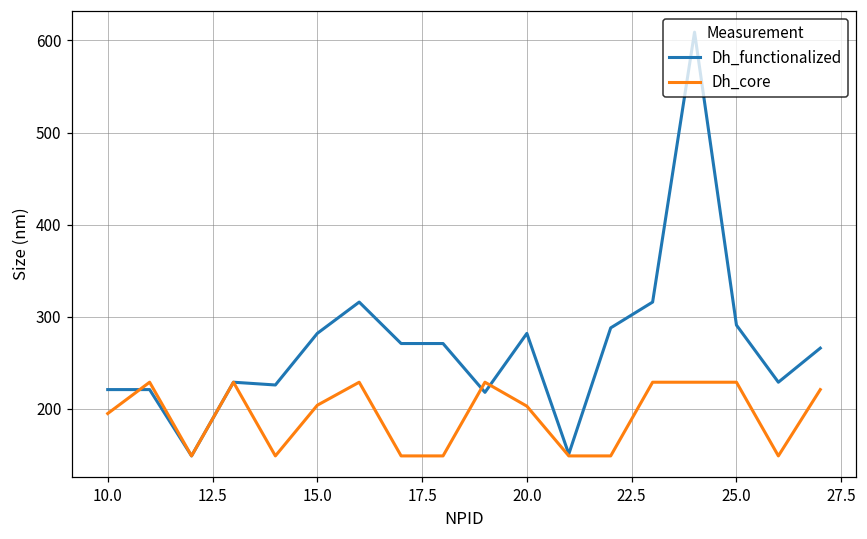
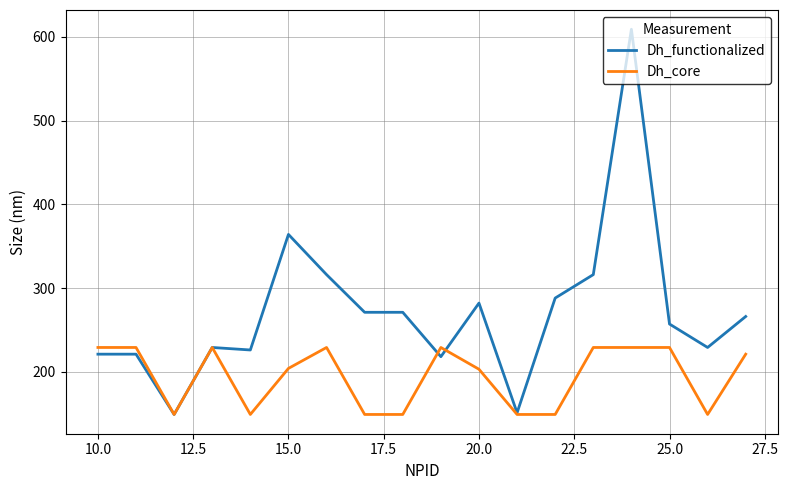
  {
    "Dh_functionalized": {
      "10.0": 220,
-     "15.0": 280,
+     "15.0": 360,
      "20.0": 280,
-     "25.0": 290
+     "25.0": 260
    },
    "Dh_core": {
-     "10.0": 200,
+     "10.0": 230,
      "15.0": 200,
      "20.0": 200,
      "25.0": 230
    }
  }
